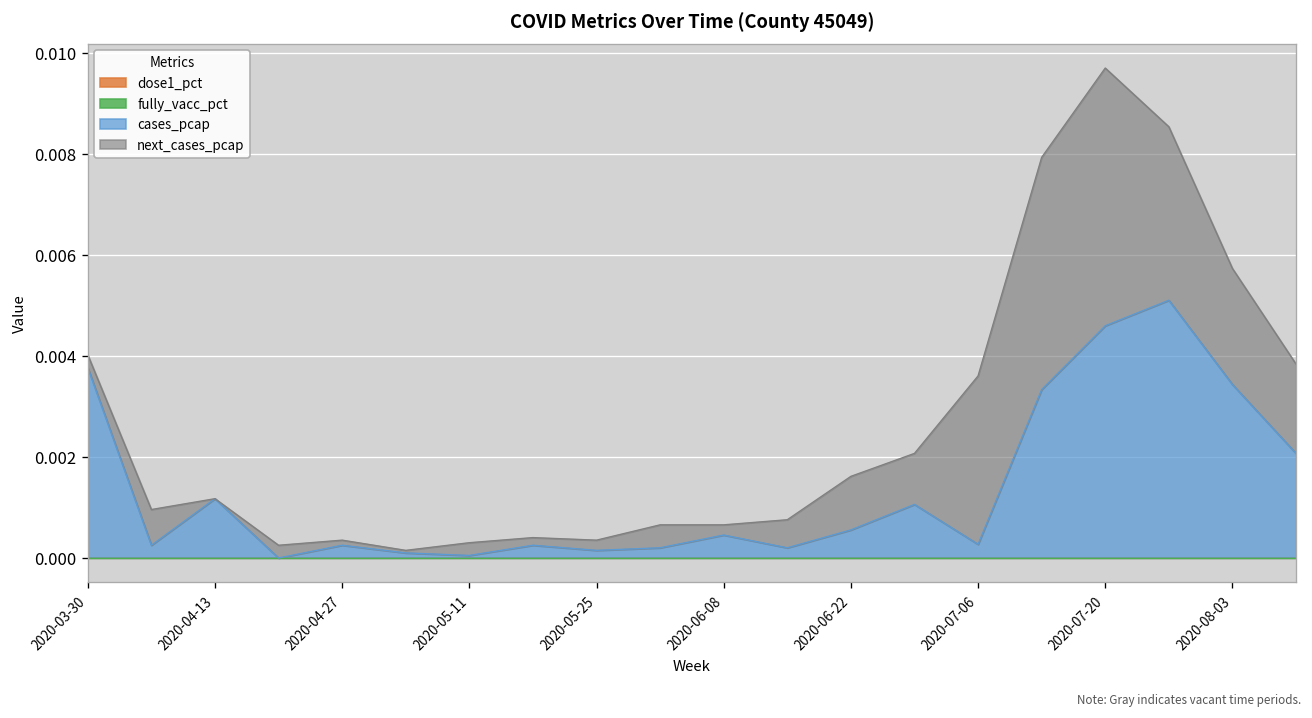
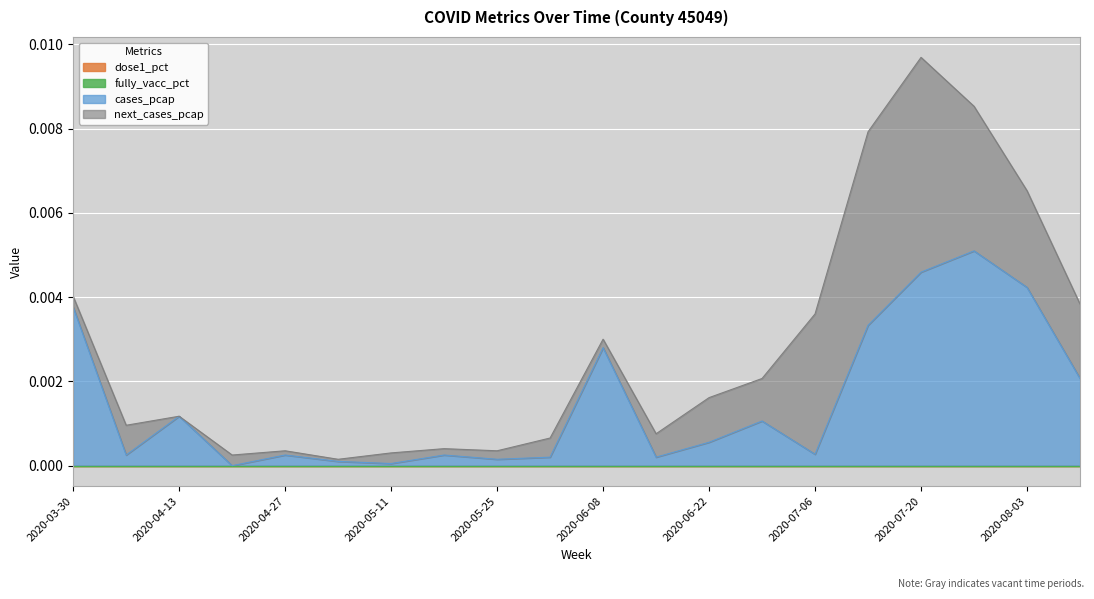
  {
    "fully_vacc_pct": {
      "2020-03-30": 0.0000,
      "2020-04-13": 0.0000,
      "2020-04-27": 0.0000,
      "2020-05-25": 0.0000,
      "2020-06-08": 0.0000,
      "2020-06-22": 0.0000,
      "2020-07-06": 0.0000,
      "2020-07-20": 0.0000,
      "2020-08-03": 0.0000
    },
    "cases_pcap": {
      "2020-03-30": 0.0038,
      "2020-04-27": 0.0003,
      "2020-05-25": 0.0002,
-     "2020-06-08": 0.0005,
+     "2020-06-08": 0.0028,
      "2020-06-22": 0.0006,
      "2020-07-06": 0.0003,
      "2020-07-20": 0.0046,
-     "2020-08-03": 0.0034
+     "2020-08-03": 0.0042
    },
    "next_cases_pcap": {
      "2020-03-30": 0.0003,
      "2020-04-27": 0.0001,
      "2020-05-11": 0.0003,
      "2020-05-25": 0.0002,
      "2020-06-08": 0.0002,
      "2020-06-22": 0.0011,
      "2020-07-06": 0.0033,
      "2020-07-20": 0.0051,
      "2020-08-03": 0.0023
    }
  }
